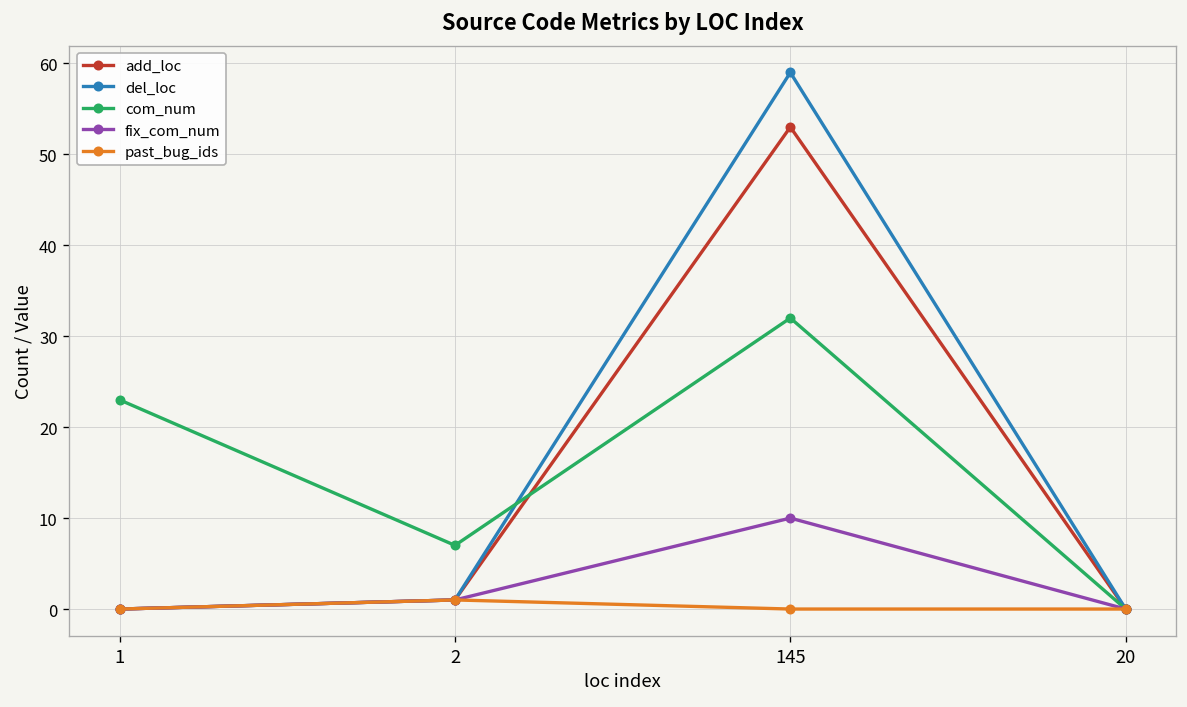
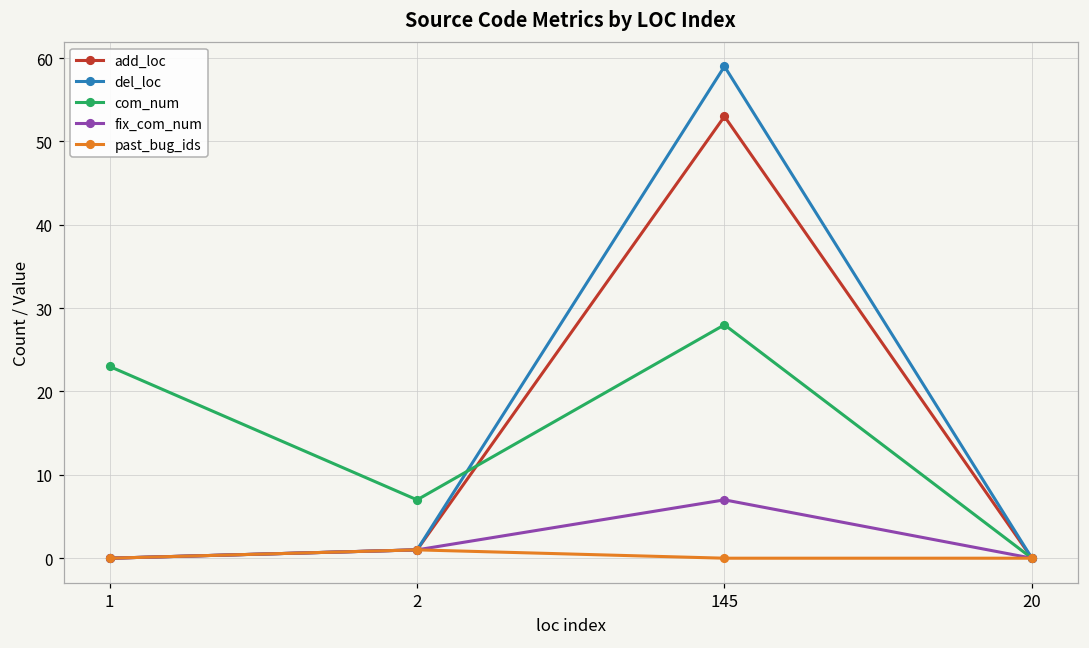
  {
    "add_loc": {
      "145": 53
    },
    "del_loc": {
      "145": 59
    },
    "com_num": {
      "1": 23,
      "2": 7,
-     "145": 32
+     "145": 28
    },
    "fix_com_num": {
-     "145": 10
+     "145": 7
    },
    "past_bug_ids": {
      "145": 0
    }
  }
